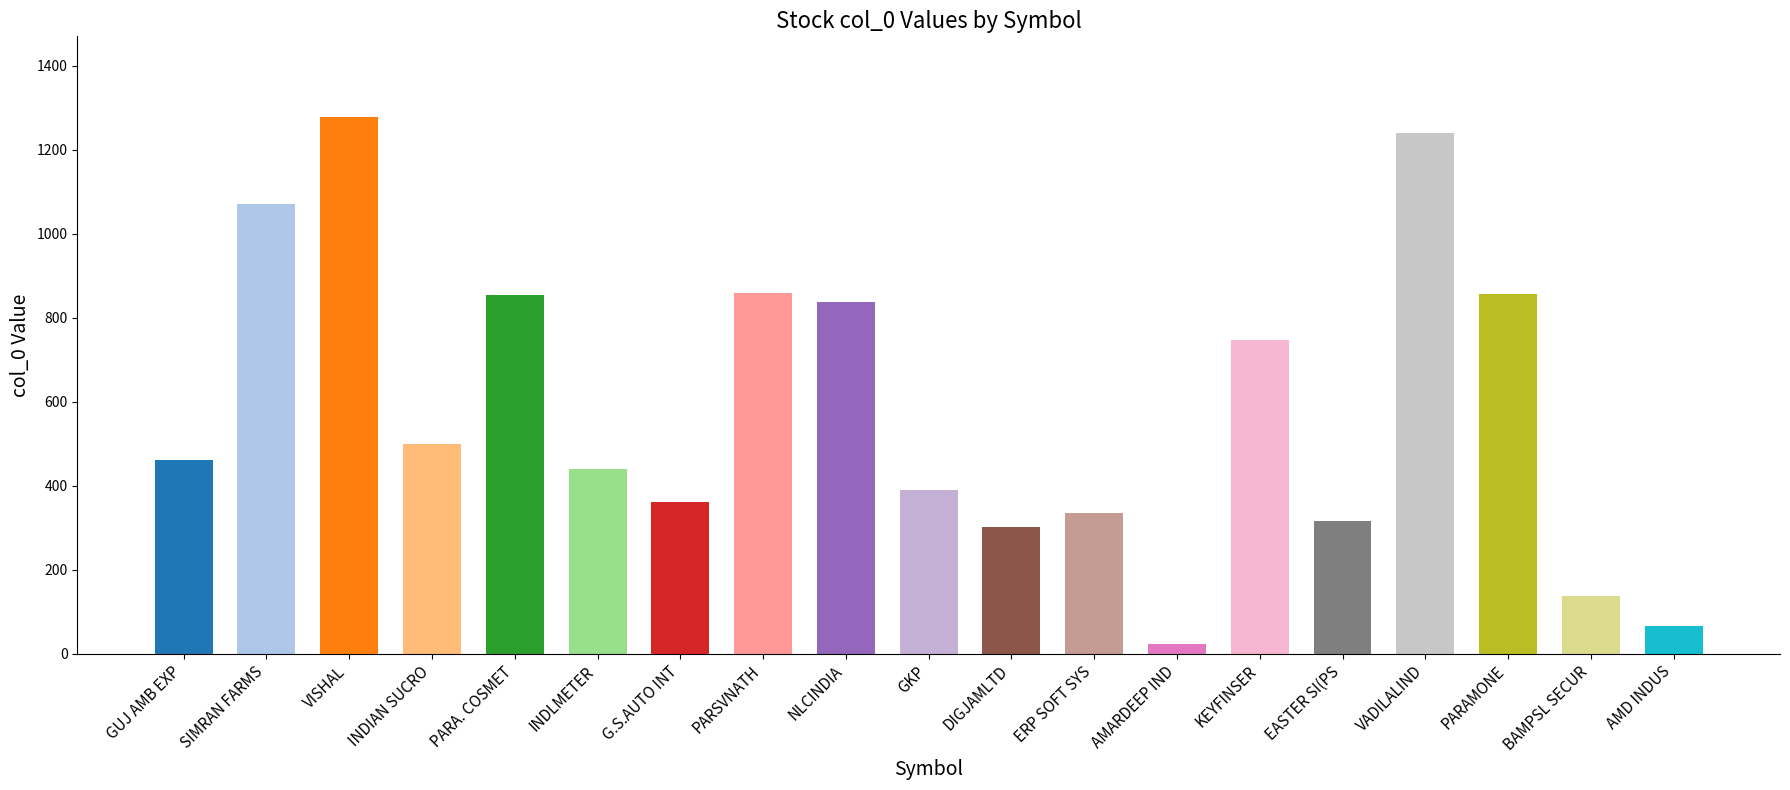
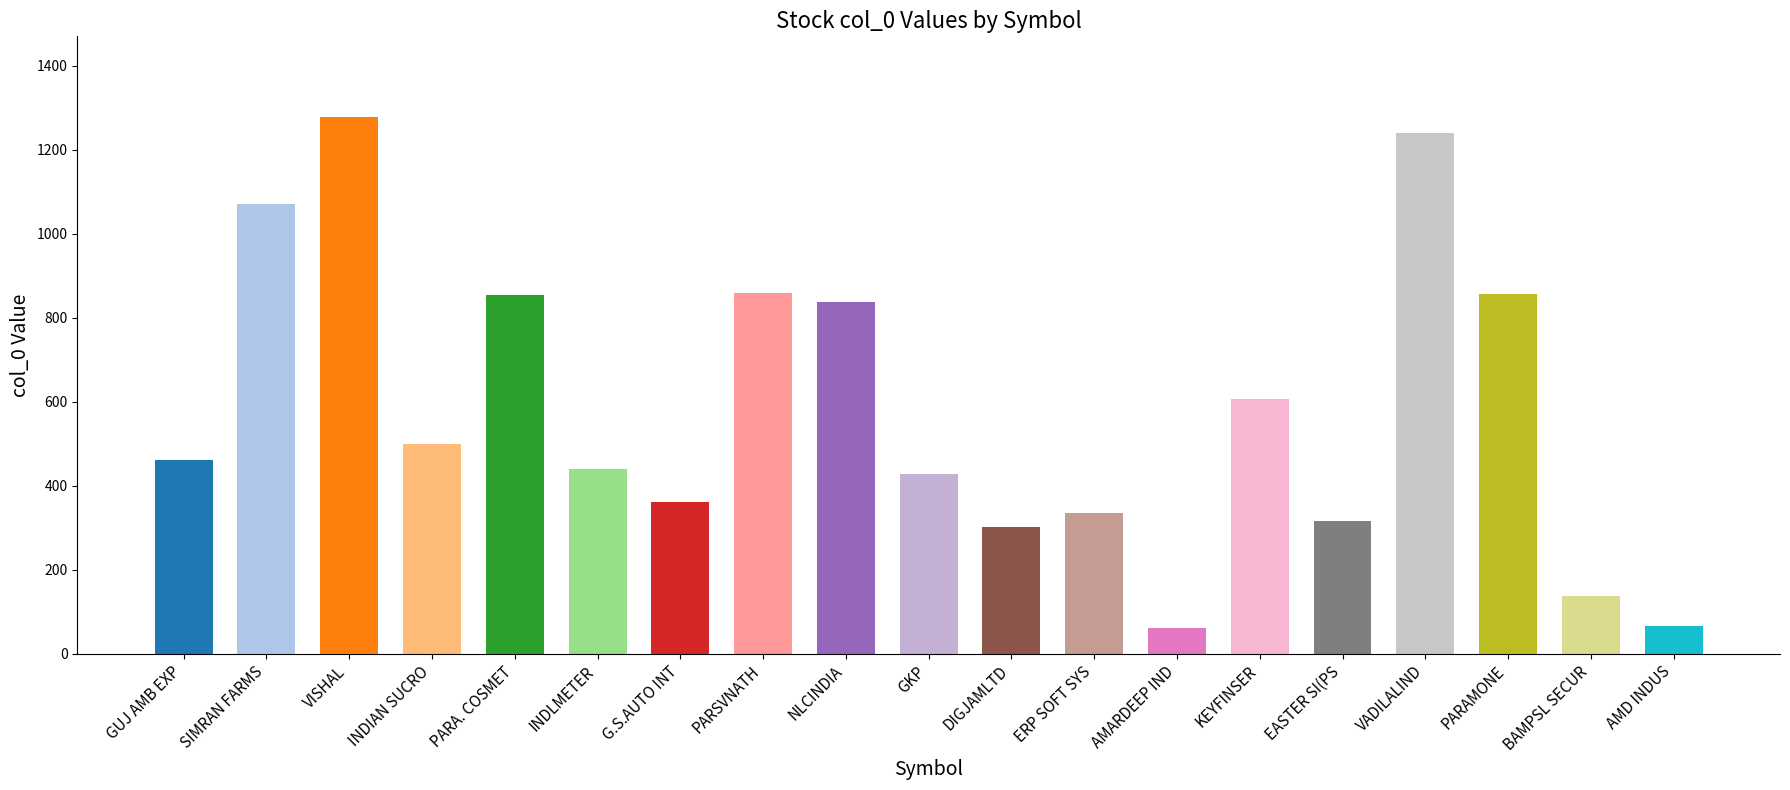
  {
    "GUJ AMB EXP": 460,
    "SIMRAN FARMS": 1070,
    "VISHAL": 1280,
    "INDIAN SUCRO": 500,
    "PARA. COSMET": 850,
    "INDLMETER": 440,
    "G.S.AUTO INT": 360,
    "PARSVNATH": 860,
    "NLCINDIA": 840,
-   "GKP": 390,
+   "GKP": 430,
    "DIGJAMLTD": 300,
    "ERP SOFT SYS": 330,
-   "AMARDEEP IND": 20,
-   "KEYFINSER": 750,
+   "AMARDEEP IND": 60,
+   "KEYFINSER": 610,
    "EASTER SI(PS": 320,
    "VADILALIND": 1240,
    "PARAMONE": 860,
    "BAMPSL SECUR": 140,
    "AMD INDUS": 70
  }
